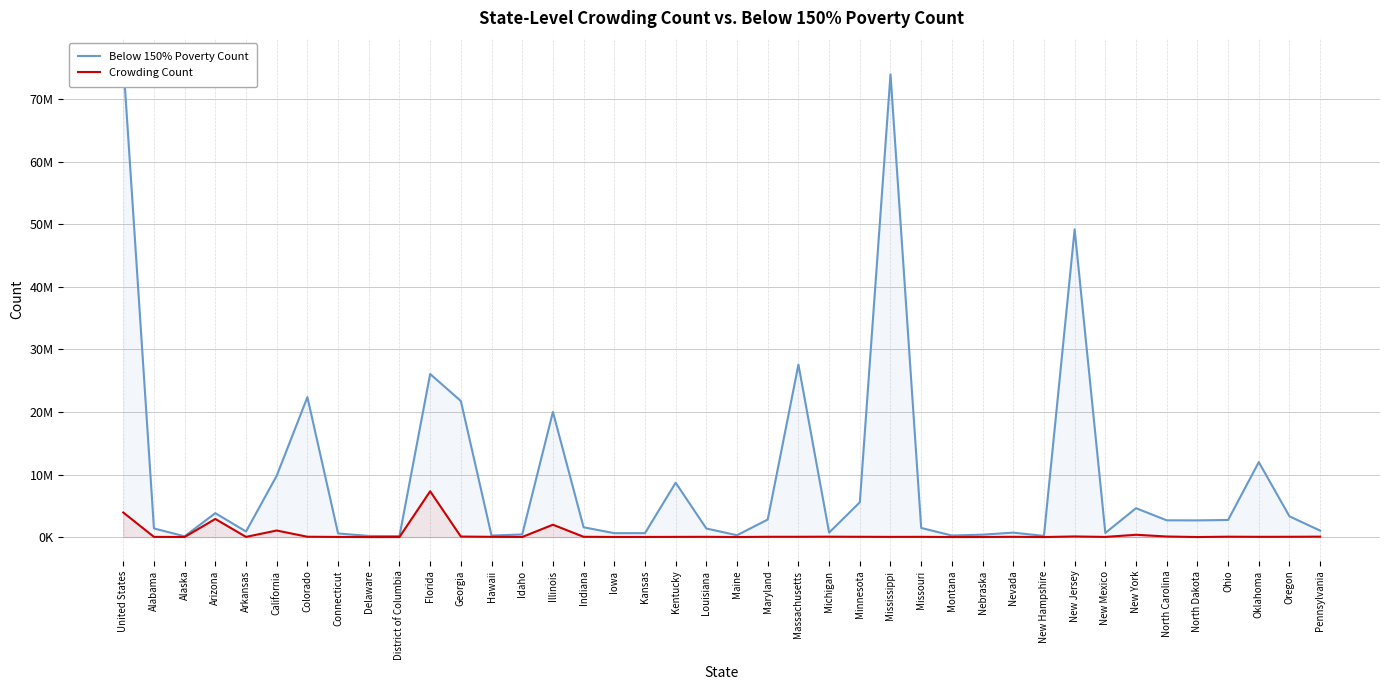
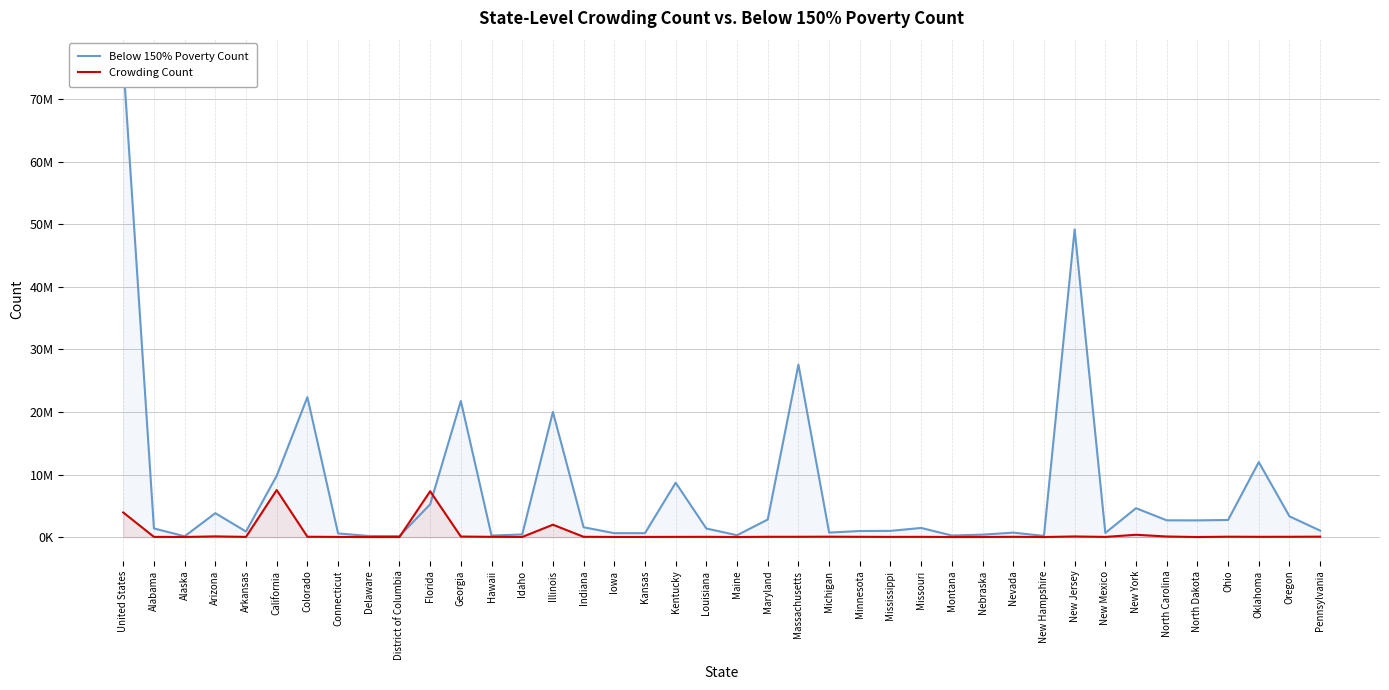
  {
    "Below 150% Poverty Count": {
      "Alabama": 1000000,
      "Arizona": 4000000,
      "Arkansas": 1000000,
      "California": 10000000,
      "Colorado": 22000000,
      "Connecticut": 1000000,
-     "Florida": 26000000,
+     "Florida": 5000000,
      "Georgia": 22000000,
      "Idaho": 0,
      "Illinois": 20000000,
      "Indiana": 2000000,
      "Iowa": 1000000,
      "Kansas": 1000000,
      "Kentucky": 9000000,
      "Louisiana": 1000000,
      "Maryland": 3000000,
      "Massachusetts": 28000000,
      "Michigan": 1000000,
-     "Minnesota": 6000000,
-     "Mississippi": 74000000,
+     "Minnesota": 1000000,
+     "Mississippi": 1000000,
      "Missouri": 1000000,
      "Nevada": 1000000,
      "New Jersey": 49000000,
      "New Mexico": 1000000,
      "New York": 5000000,
      "North Carolina": 3000000,
      "North Dakota": 3000000,
      "Ohio": 3000000,
      "Oklahoma": 12000000,
      "Oregon": 3000000,
      "Pennsylvania": 1000000
    },
    "Crowding Count": {
      "United States": 4000000,
      "Alabama": 0,
-     "Arizona": 3000000,
+     "Arizona": 0,
      "Arkansas": 0,
-     "California": 1000000,
+     "California": 8000000,
      "Colorado": 0,
      "Connecticut": 0,
      "Florida": 7000000,
      "Georgia": 0,
      "Idaho": 0,
      "Illinois": 2000000,
      "Indiana": 0,
      "Iowa": 0,
      "Kansas": 0,
      "Kentucky": 0,
      "Louisiana": 0,
      "Maryland": 0,
      "Massachusetts": 0,
      "Michigan": 0,
      "Minnesota": 0,
      "Mississippi": 0,
      "Missouri": 0,
      "Nevada": 0,
      "New Jersey": 0,
      "New Mexico": 0,
      "New York": 0,
      "North Carolina": 0,
      "North Dakota": 0,
      "Ohio": 0,
      "Oklahoma": 0,
      "Oregon": 0,
      "Pennsylvania": 0
    }
  }
